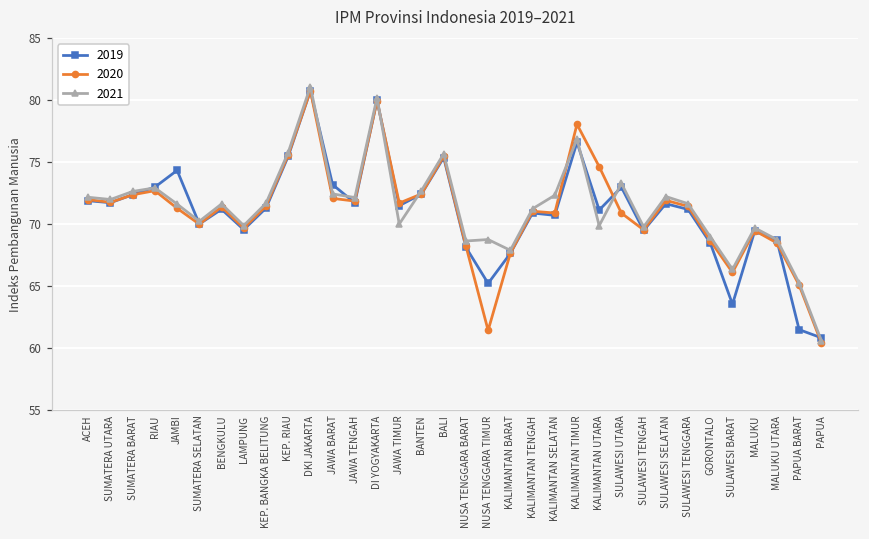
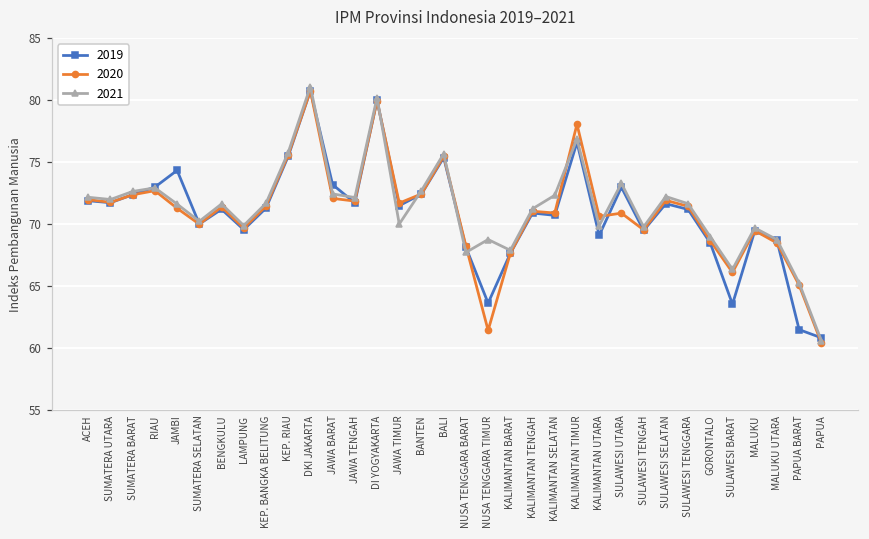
  {
    "2019": {
      "JAMBI": 74.4,
      "JAWA BARAT": 73.2,
-     "NUSA TENGGARA TIMUR": 65.2,
+     "NUSA TENGGARA TIMUR": 63.6,
      "KALIMANTAN TIMUR": 76.6,
-     "KALIMANTAN UTARA": 71.2,
+     "KALIMANTAN UTARA": 69.1,
      "SULAWESI UTARA": 73.0,
      "SULAWESI SELATAN": 71.7,
      "SULAWESI TENGGARA": 71.2,
      "SULAWESI BARAT": 63.6,
      "PAPUA BARAT": 61.5
    },
    "2020": {
      "RIAU": 72.7,
      "JAMBI": 71.3,
      "JAWA BARAT": 72.1,
      "NUSA TENGGARA TIMUR": 61.4,
      "KALIMANTAN TIMUR": 78.1,
-     "KALIMANTAN UTARA": 74.7,
+     "KALIMANTAN UTARA": 70.6,
      "SULAWESI UTARA": 70.9,
      "SULAWESI SELATAN": 71.9,
      "SULAWESI BARAT": 66.1
    },
    "2021": {
      "SUMATERA BARAT": 72.7,
      "JAMBI": 71.6,
      "BENGKULU": 71.6,
      "DKI JAKARTA": 81.1,
      "JAWA BARAT": 72.5,
      "JAWA TENGAH": 72.2,
      "DI YOGYAKARTA": 80.2,
      "JAWA TIMUR": 70.0,
      "BANTEN": 72.7,
-     "NUSA TENGGARA BARAT": 68.7,
+     "NUSA TENGGARA BARAT": 67.7,
      "NUSA TENGGARA TIMUR": 68.8,
      "KALIMANTAN BARAT": 67.9,
      "KALIMANTAN SELATAN": 72.3,
      "KALIMANTAN TIMUR": 76.9,
      "KALIMANTAN UTARA": 69.9,
      "SULAWESI UTARA": 73.3,
      "SULAWESI TENGAH": 69.8,
      "SULAWESI SELATAN": 72.2,
      "GORONTALO": 69.0,
      "SULAWESI BARAT": 66.4
    }
  }
